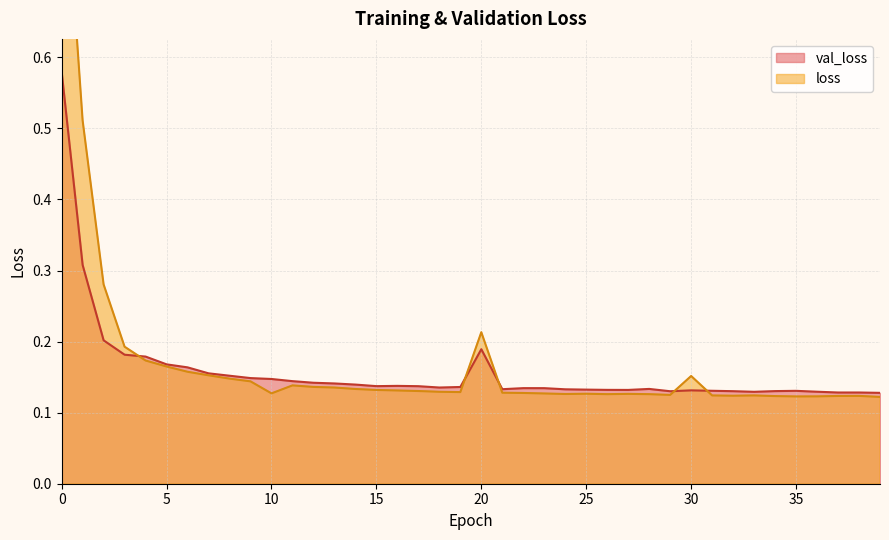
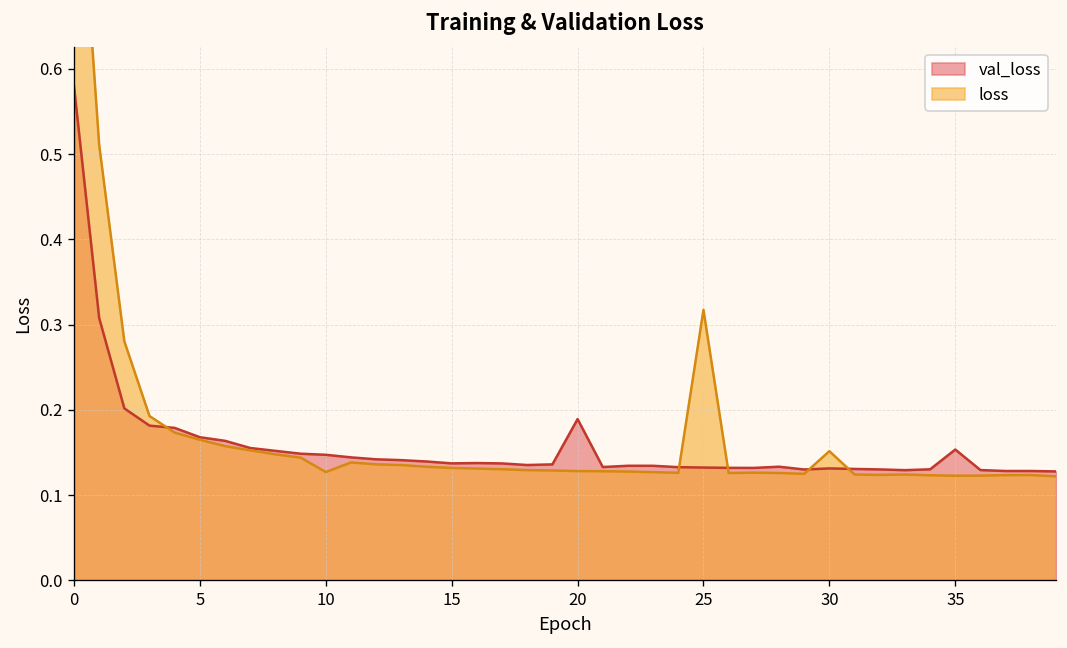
  {
    "val_loss": {
      "0": 0.58,
      "10": 0.15,
      "15": 0.14,
      "20": 0.19,
      "25": 0.13,
      "30": 0.13,
-     "35": 0.13
+     "35": 0.15
    },
    "loss": {
      "10": 0.13,
      "15": 0.13,
-     "20": 0.21,
-     "25": 0.13,
+     "20": 0.13,
+     "25": 0.32,
      "30": 0.15,
      "35": 0.12
    }
  }
